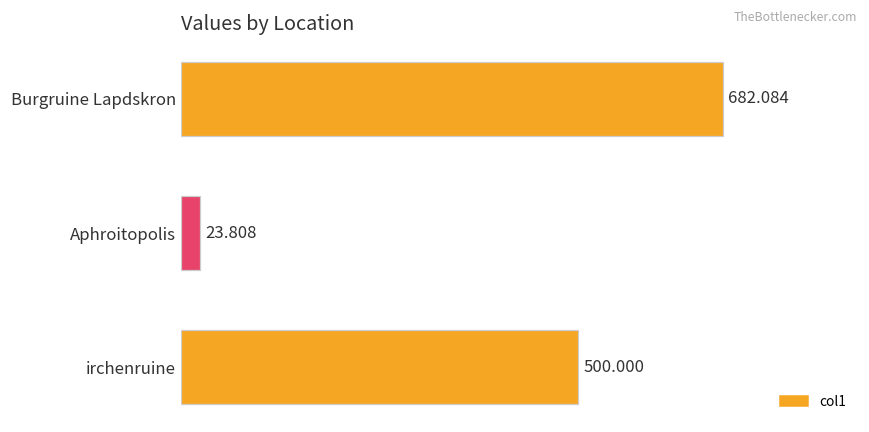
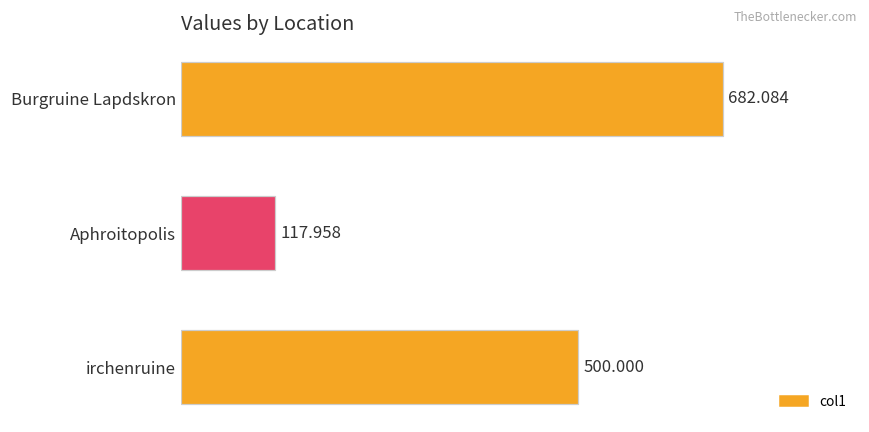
  {
    "Burgruine Lapdskron": 682.084,
-   "Aphroitopolis": 23.808,
+   "Aphroitopolis": 117.958,
    "irchenruine": 500.000
  }
